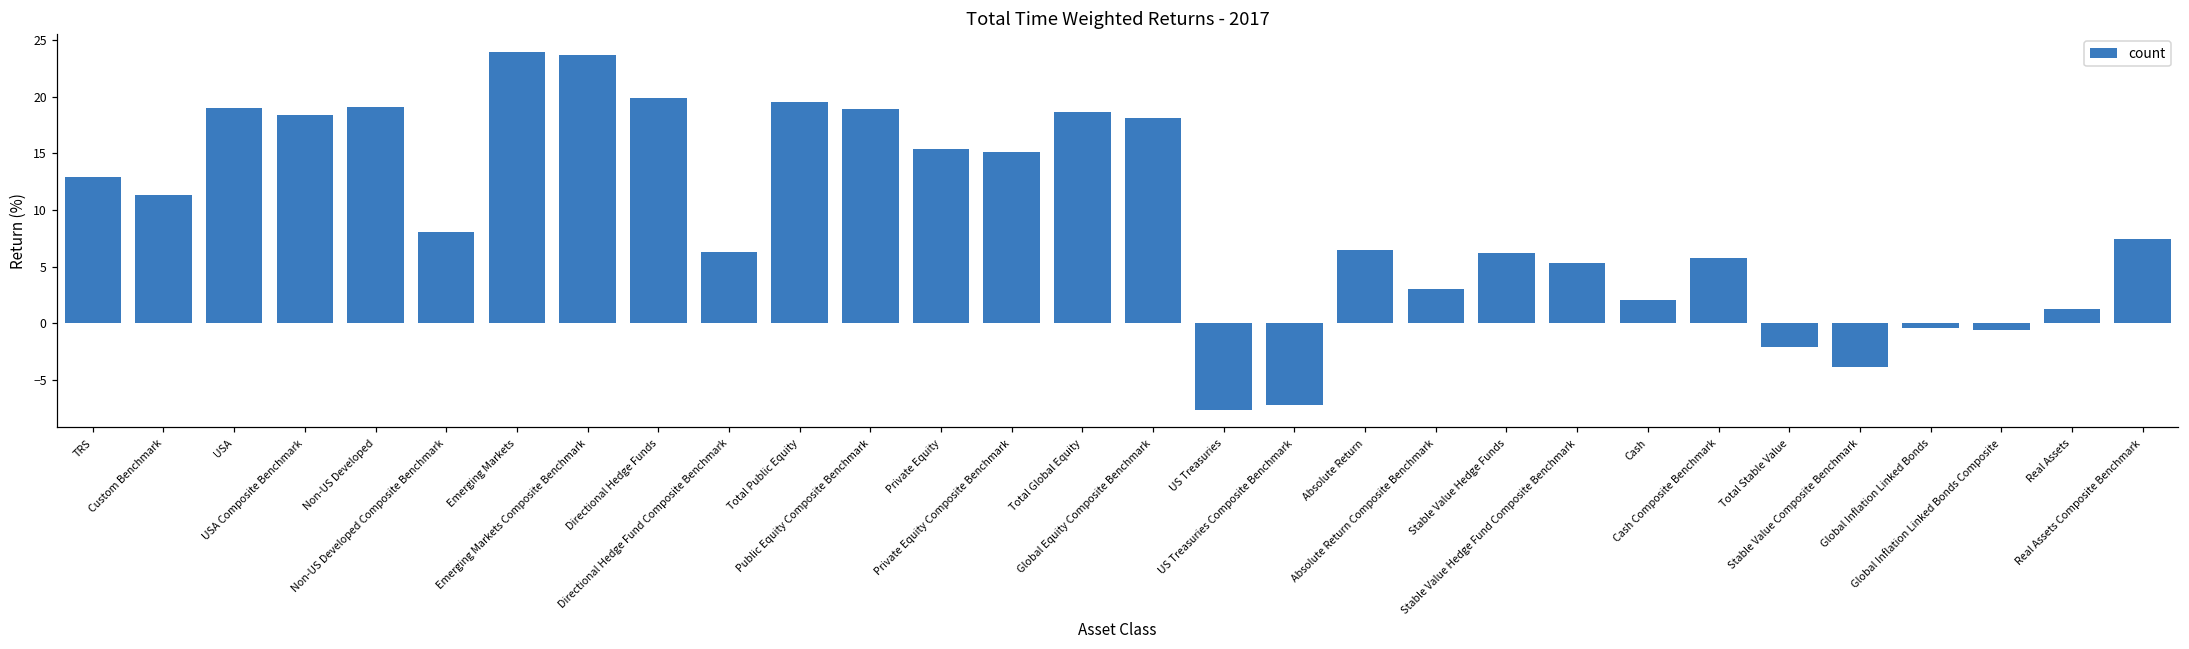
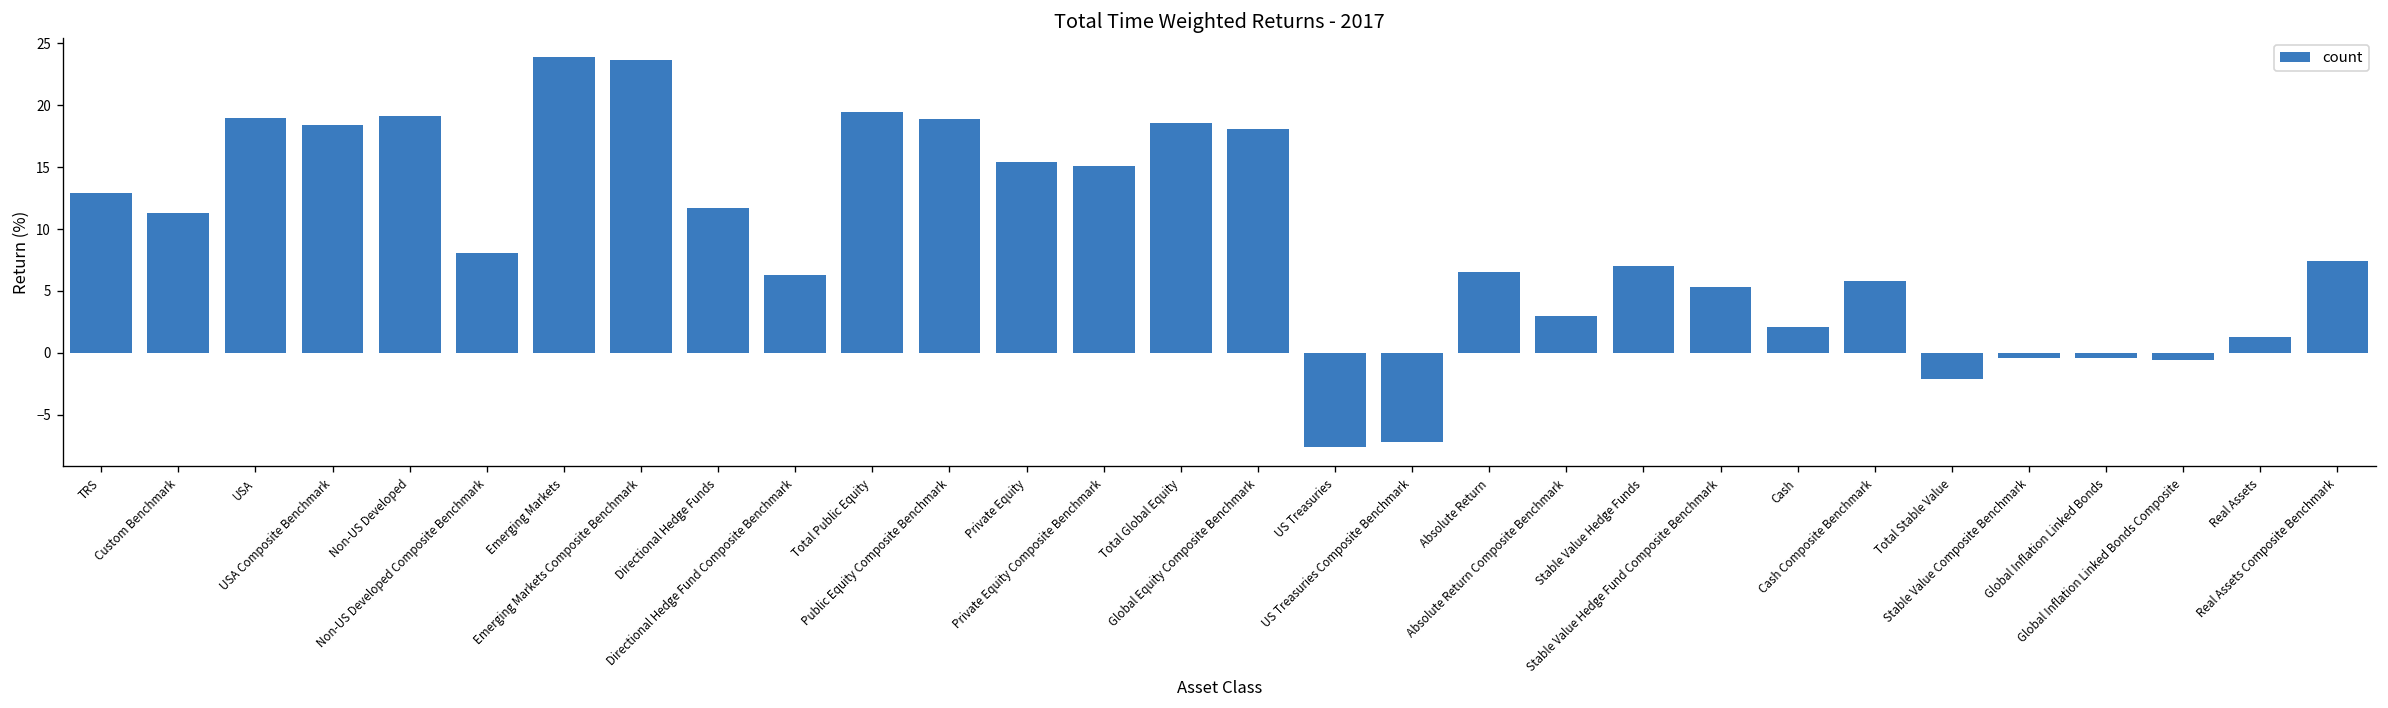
  {
    "TRS": 12.9,
    "Custom Benchmark": 11.3,
    "USA": 19.0,
    "USA Composite Benchmark": 18.4,
    "Non-US Developed": 19.1,
    "Non-US Developed Composite Benchmark": 8.1,
    "Emerging Markets": 23.9,
    "Emerging Markets Composite Benchmark": 23.7,
-   "Directional Hedge Funds": 19.9,
+   "Directional Hedge Funds": 11.7,
    "Directional Hedge Fund Composite Benchmark": 6.3,
    "Total Public Equity": 19.5,
    "Public Equity Composite Benchmark": 18.9,
    "Private Equity": 15.4,
    "Private Equity Composite Benchmark": 15.1,
    "Total Global Equity": 18.6,
    "Global Equity Composite Benchmark": 18.1,
    "US Treasuries": -7.6,
    "US Treasuries Composite Benchmark": -7.2,
    "Absolute Return": 6.5,
    "Absolute Return Composite Benchmark": 3.0,
-   "Stable Value Hedge Funds": 6.2,
+   "Stable Value Hedge Funds": 7.0,
    "Stable Value Hedge Fund Composite Benchmark": 5.3,
    "Cash": 2.1,
    "Cash Composite Benchmark": 5.8,
    "Total Stable Value": -2.1,
-   "Stable Value Composite Benchmark": -3.8,
+   "Stable Value Composite Benchmark": -0.4,
    "Global Inflation Linked Bonds": -0.4,
    "Global Inflation Linked Bonds Composite": -0.6,
    "Real Assets": 1.3,
    "Real Assets Composite Benchmark": 7.4
  }
